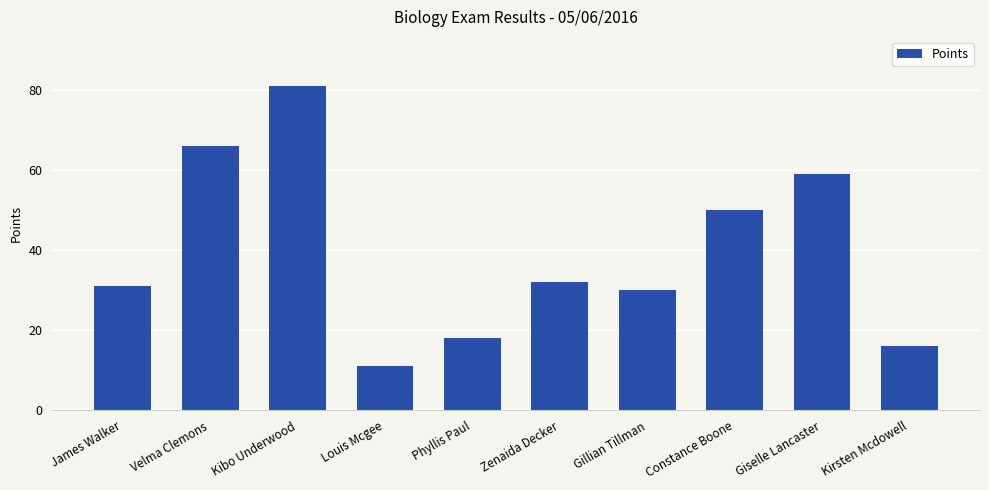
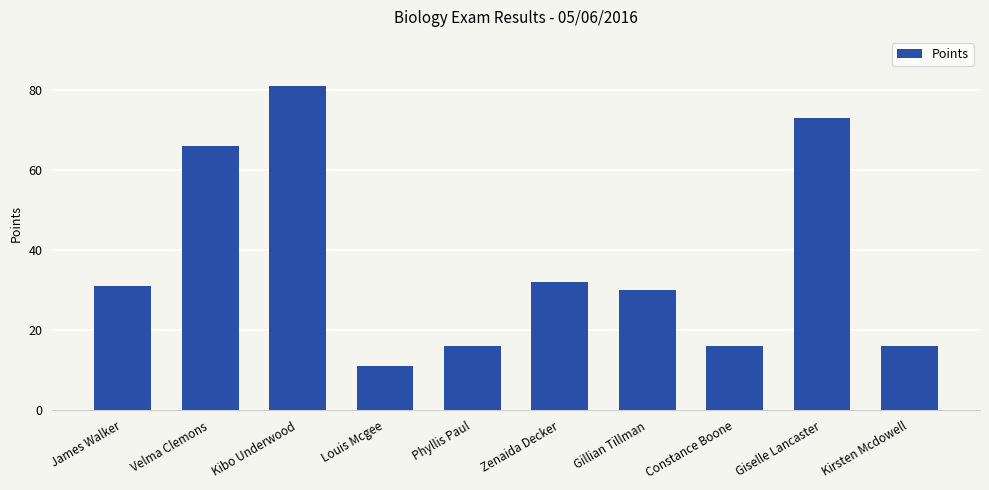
  {
    "James Walker": 31,
    "Velma Clemons": 66,
    "Kibo Underwood": 81,
    "Louis Mcgee": 11,
-   "Phyllis Paul": 18,
+   "Phyllis Paul": 16,
    "Zenaida Decker": 32,
    "Gillian Tillman": 30,
-   "Constance Boone": 50,
-   "Giselle Lancaster": 59,
+   "Constance Boone": 16,
+   "Giselle Lancaster": 73,
    "Kirsten Mcdowell": 16
  }
